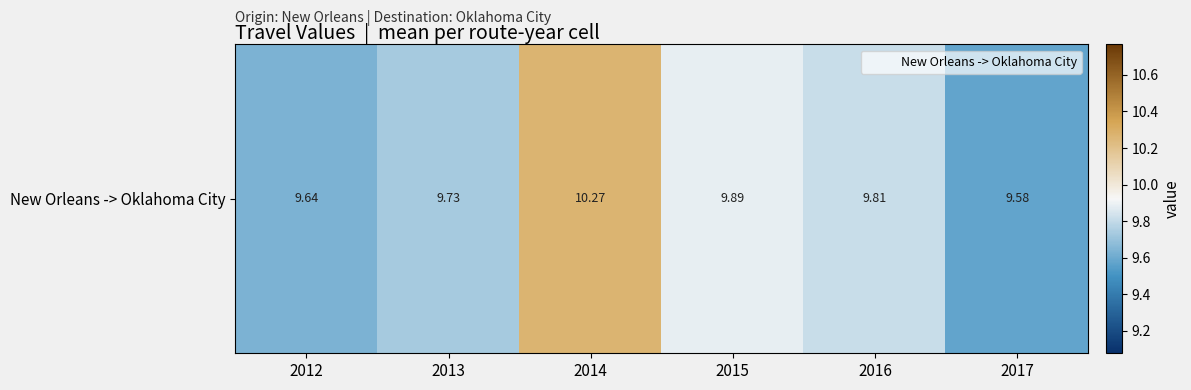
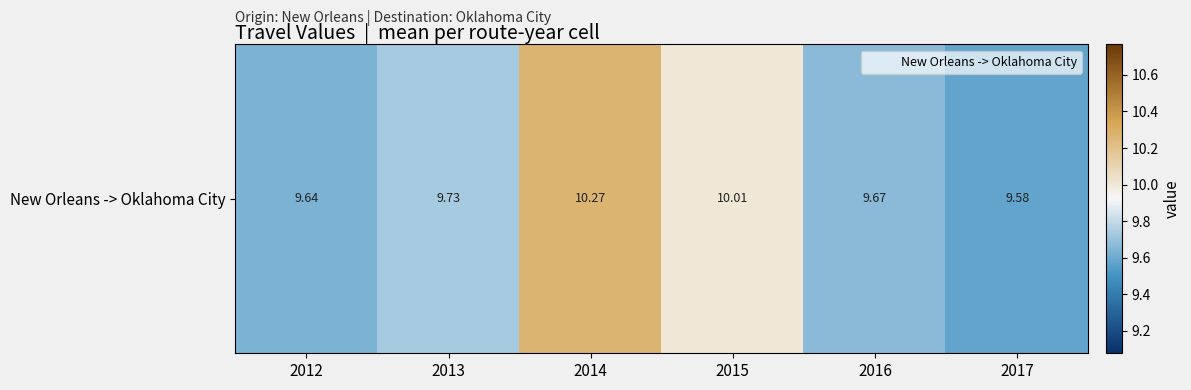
  {
    "New Orleans -> Oklahoma City": {
      "2012": 9.64,
      "2013": 9.73,
      "2014": 10.27,
-     "2015": 9.89,
-     "2016": 9.81,
+     "2015": 10.01,
+     "2016": 9.67,
      "2017": 9.58
    }
  }
